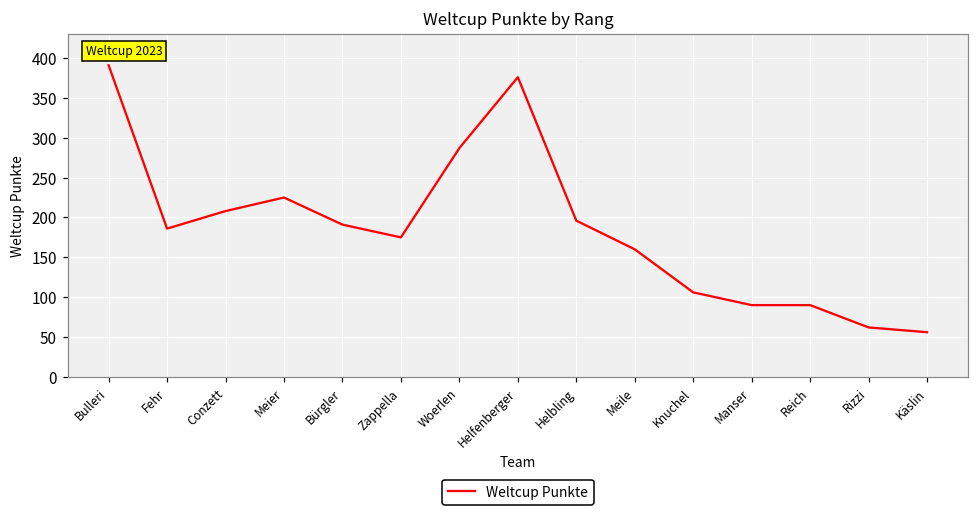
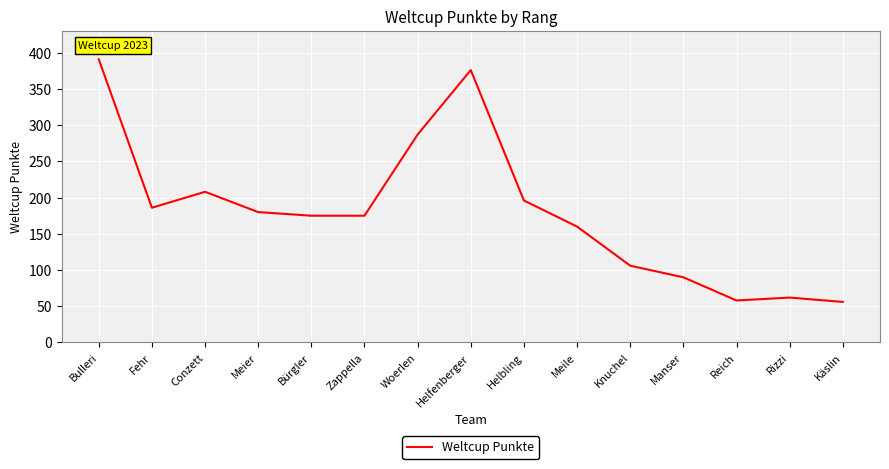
  {
    "Fehr": 190,
    "Conzett": 210,
-   "Meier": 230,
-   "Bürgler": 190,
+   "Meier": 180,
+   "Bürgler": 180,
    "Zappella": 180,
    "Woerlen": 290,
    "Helfenberger": 380,
    "Helbling": 200,
    "Meile": 160,
    "Knuchel": 110,
    "Manser": 90,
-   "Reich": 90,
+   "Reich": 60,
    "Rizzi": 60,
    "Käslin": 60
  }
